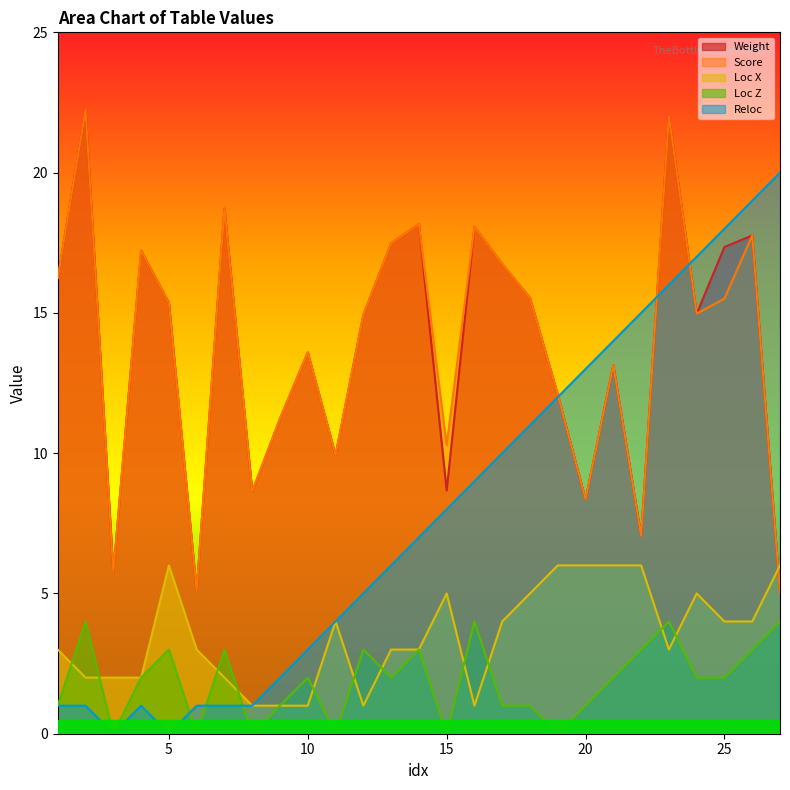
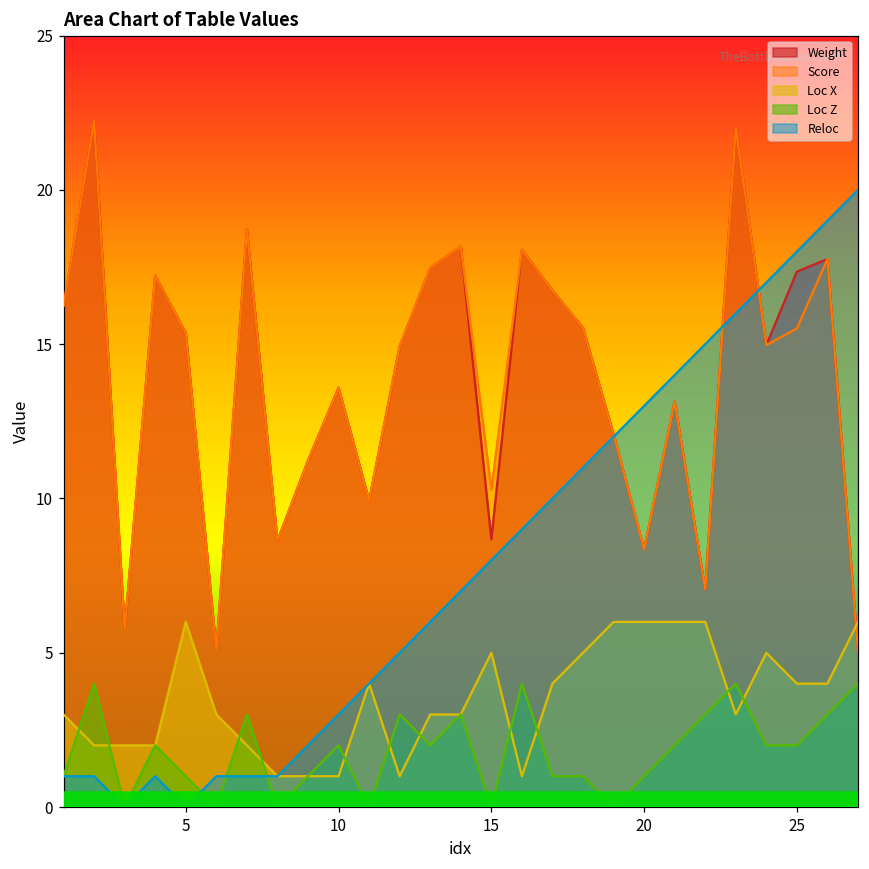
  {
    "Weight": {
      "15": 8.7,
      "25": 17.4
    },
    "Score": {
      "15": 10.3,
      "25": 15.5
    },
    "Loc X": {
      "5": 6,
      "10": 1,
      "15": 5,
      "20": 6,
      "25": 4
    },
    "Loc Z": {
-     "5": 3,
+     "5": 1,
      "10": 2,
      "20": 1,
      "25": 2
    },
    "Reloc": {
      "10": 3,
      "15": 8,
      "20": 13,
      "25": 18
    }
  }
